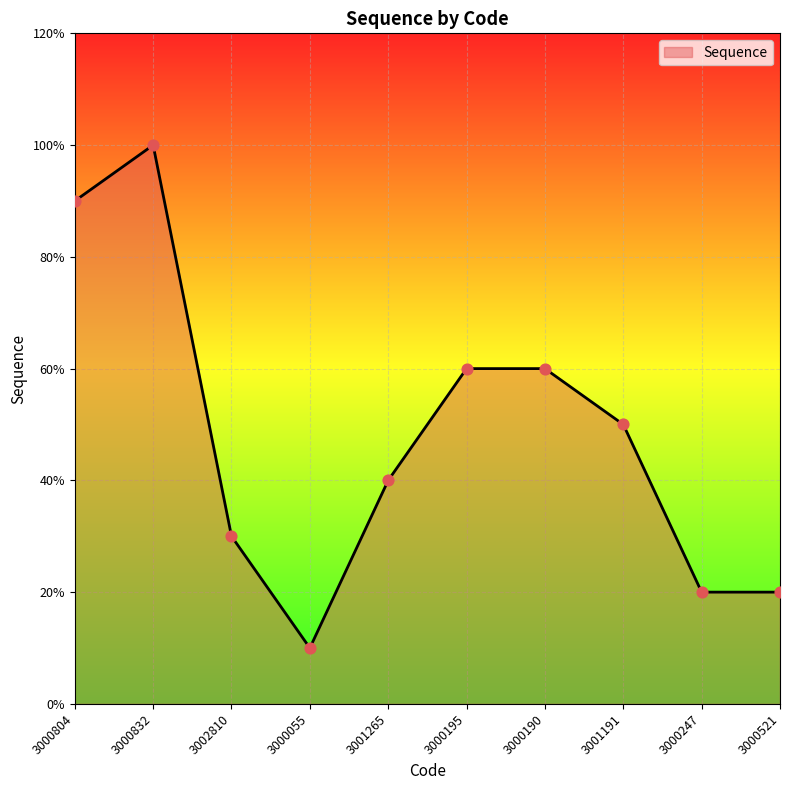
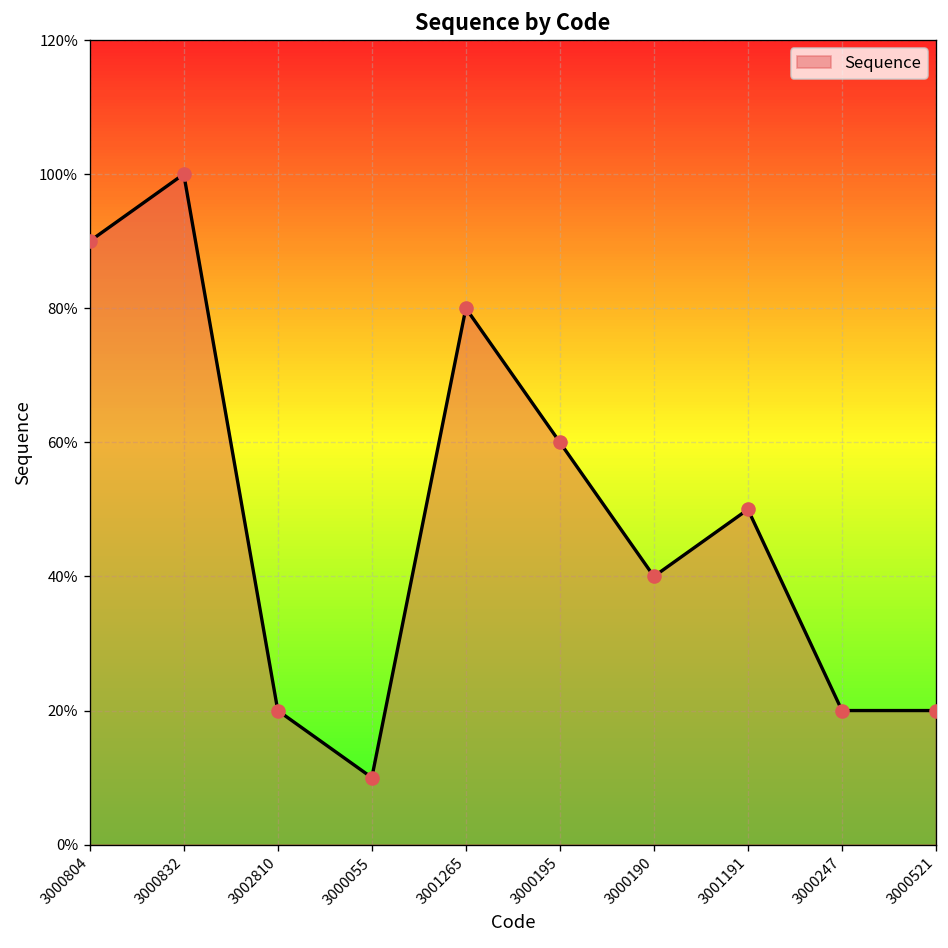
  {
    "3000804": "90%",
    "3000832": "100%",
-   "3002810": "30%",
+   "3002810": "20%",
    "3000055": "10%",
-   "3001265": "40%",
+   "3001265": "80%",
    "3000195": "60%",
-   "3000190": "60%",
+   "3000190": "40%",
    "3001191": "50%",
    "3000247": "20%",
    "3000521": "20%"
  }
